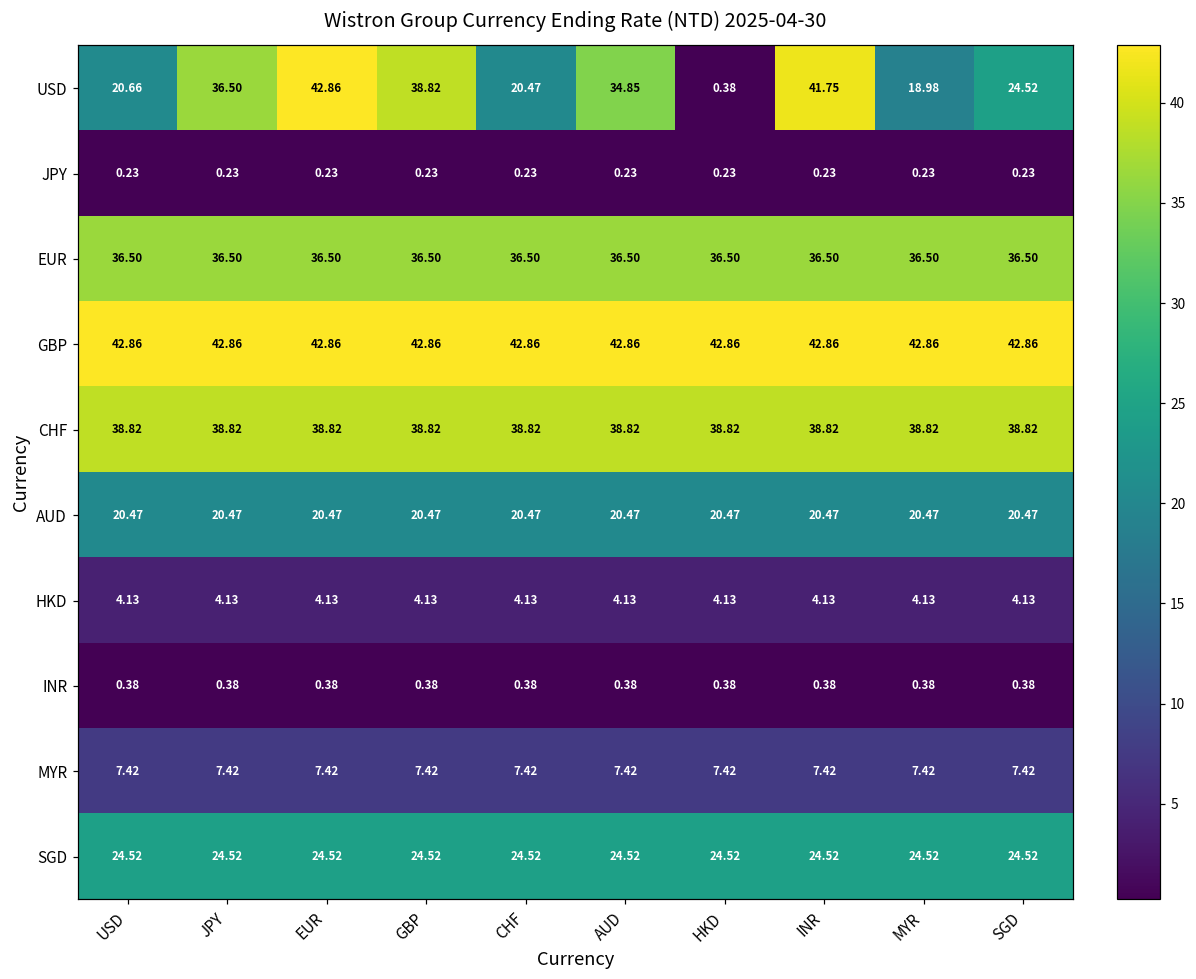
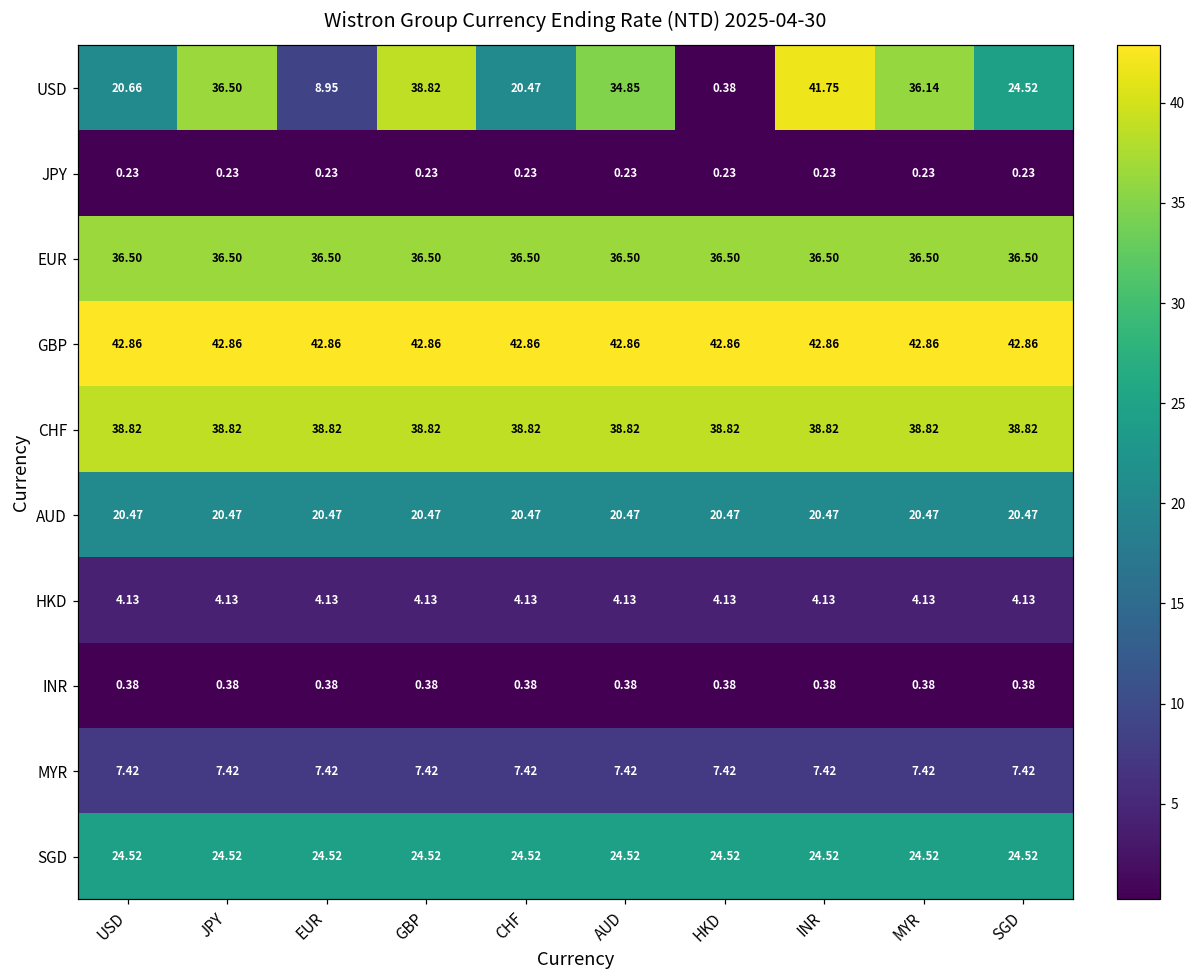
  {
    "USD": {
      "USD": 20.66,
      "JPY": 36.50,
-     "EUR": 42.86,
+     "EUR": 8.95,
      "GBP": 38.82,
      "CHF": 20.47,
      "AUD": 34.85,
      "HKD": 0.38,
      "INR": 41.75,
-     "MYR": 18.98,
+     "MYR": 36.14,
      "SGD": 24.52
    },
    "JPY": {
      "USD": 0.23,
      "JPY": 0.23,
      "EUR": 0.23,
      "GBP": 0.23,
      "CHF": 0.23,
      "AUD": 0.23,
      "HKD": 0.23,
      "INR": 0.23,
      "MYR": 0.23,
      "SGD": 0.23
    },
    "EUR": {
      "USD": 36.50,
      "JPY": 36.50,
      "EUR": 36.50,
      "GBP": 36.50,
      "CHF": 36.50,
      "AUD": 36.50,
      "HKD": 36.50,
      "INR": 36.50,
      "MYR": 36.50,
      "SGD": 36.50
    },
    "GBP": {
      "USD": 42.86,
      "JPY": 42.86,
      "EUR": 42.86,
      "GBP": 42.86,
      "CHF": 42.86,
      "AUD": 42.86,
      "HKD": 42.86,
      "INR": 42.86,
      "MYR": 42.86,
      "SGD": 42.86
    },
    "CHF": {
      "USD": 38.82,
      "JPY": 38.82,
      "EUR": 38.82,
      "GBP": 38.82,
      "CHF": 38.82,
      "AUD": 38.82,
      "HKD": 38.82,
      "INR": 38.82,
      "MYR": 38.82,
      "SGD": 38.82
    },
    "AUD": {
      "USD": 20.47,
      "JPY": 20.47,
      "EUR": 20.47,
      "GBP": 20.47,
      "CHF": 20.47,
      "AUD": 20.47,
      "HKD": 20.47,
      "INR": 20.47,
      "MYR": 20.47,
      "SGD": 20.47
    },
    "HKD": {
      "USD": 4.13,
      "JPY": 4.13,
      "EUR": 4.13,
      "GBP": 4.13,
      "CHF": 4.13,
      "AUD": 4.13,
      "HKD": 4.13,
      "INR": 4.13,
      "MYR": 4.13,
      "SGD": 4.13
    },
    "INR": {
      "USD": 0.38,
      "JPY": 0.38,
      "EUR": 0.38,
      "GBP": 0.38,
      "CHF": 0.38,
      "AUD": 0.38,
      "HKD": 0.38,
      "INR": 0.38,
      "MYR": 0.38,
      "SGD": 0.38
    },
    "MYR": {
      "USD": 7.42,
      "JPY": 7.42,
      "EUR": 7.42,
      "GBP": 7.42,
      "CHF": 7.42,
      "AUD": 7.42,
      "HKD": 7.42,
      "INR": 7.42,
      "MYR": 7.42,
      "SGD": 7.42
    },
    "SGD": {
      "USD": 24.52,
      "JPY": 24.52,
      "EUR": 24.52,
      "GBP": 24.52,
      "CHF": 24.52,
      "AUD": 24.52,
      "HKD": 24.52,
      "INR": 24.52,
      "MYR": 24.52,
      "SGD": 24.52
    }
  }
